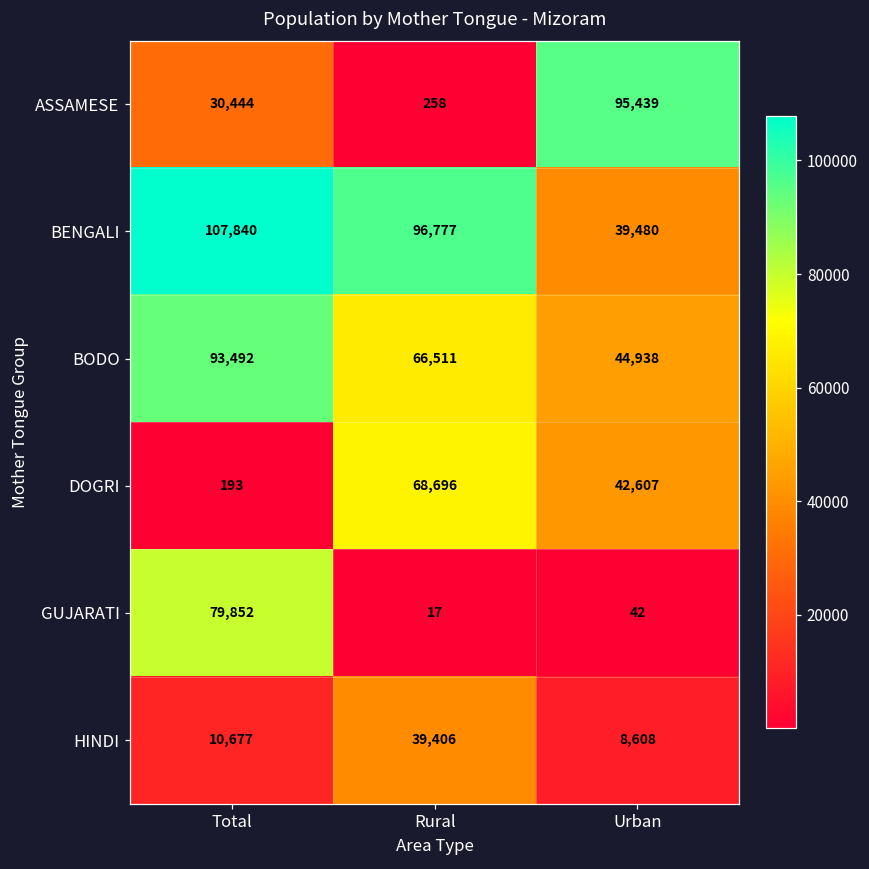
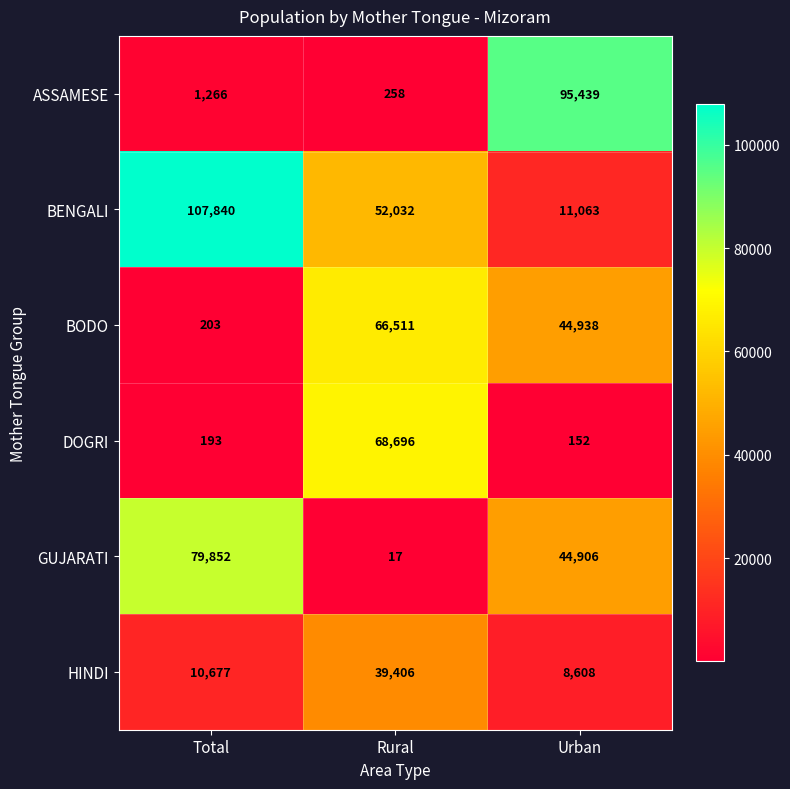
  {
    "ASSAMESE": {
-     "Total": "30,444",
+     "Total": "1,266",
      "Rural": "258",
      "Urban": "95,439"
    },
    "BENGALI": {
      "Total": "107,840",
-     "Rural": "96,777",
-     "Urban": "39,480"
+     "Rural": "52,032",
+     "Urban": "11,063"
    },
    "BODO": {
-     "Total": "93,492",
+     "Total": "203",
      "Rural": "66,511",
      "Urban": "44,938"
    },
    "DOGRI": {
      "Total": "193",
      "Rural": "68,696",
-     "Urban": "42,607"
+     "Urban": "152"
    },
    "GUJARATI": {
      "Total": "79,852",
      "Rural": "17",
-     "Urban": "42"
+     "Urban": "44,906"
    },
    "HINDI": {
      "Total": "10,677",
      "Rural": "39,406",
      "Urban": "8,608"
    }
  }
